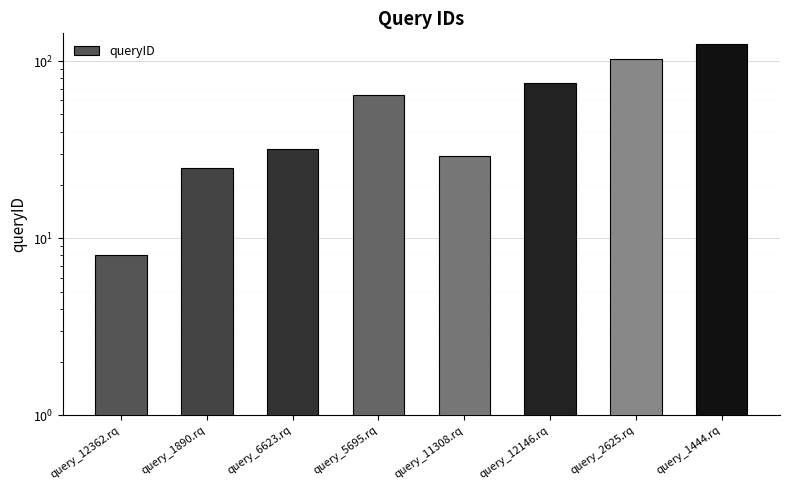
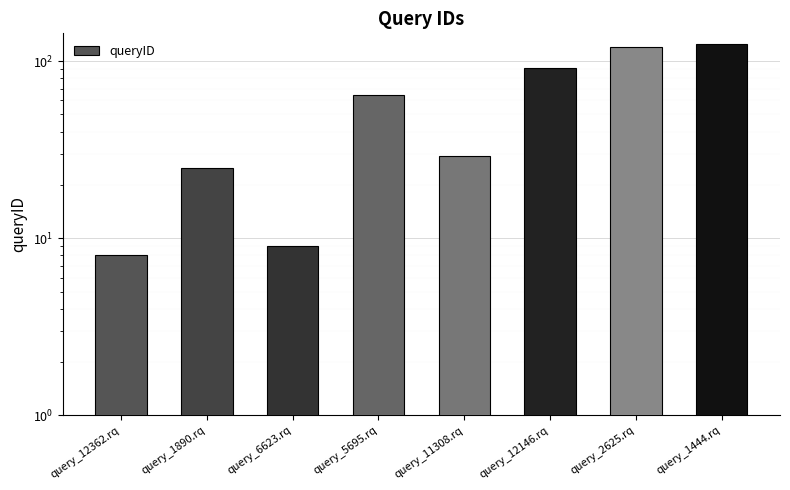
  {
    "query_12362.rq": 8,
    "query_1890.rq": 25,
-   "query_6623.rq": 32,
+   "query_6623.rq": 9,
    "query_5695.rq": 64,
    "query_11308.rq": 29,
-   "query_12146.rq": 75,
-   "query_2625.rq": 100,
+   "query_12146.rq": 90,
+   "query_2625.rq": 120,
    "query_1444.rq": 130
  }
